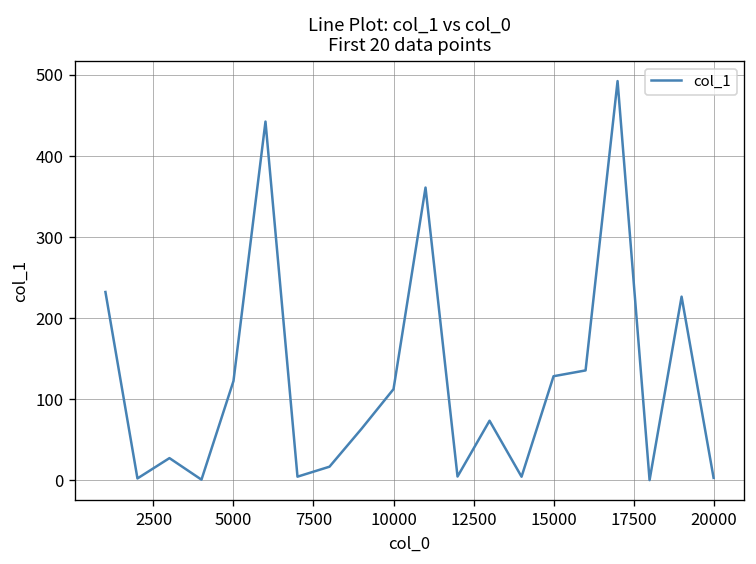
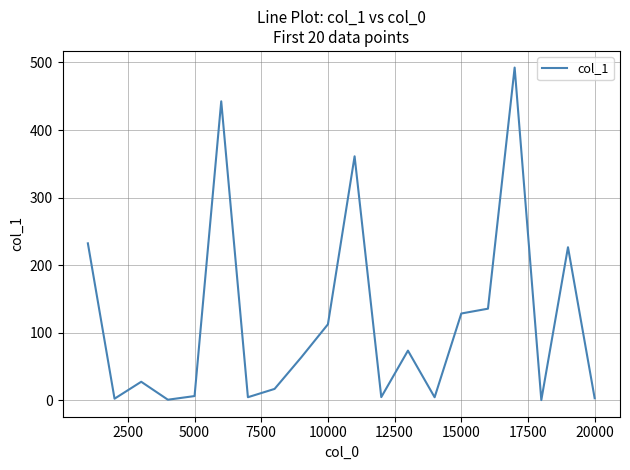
  {
-   "5000": 120,
+   "5000": 10,
    "10000": 110,
    "15000": 130,
    "20000": 0
  }
